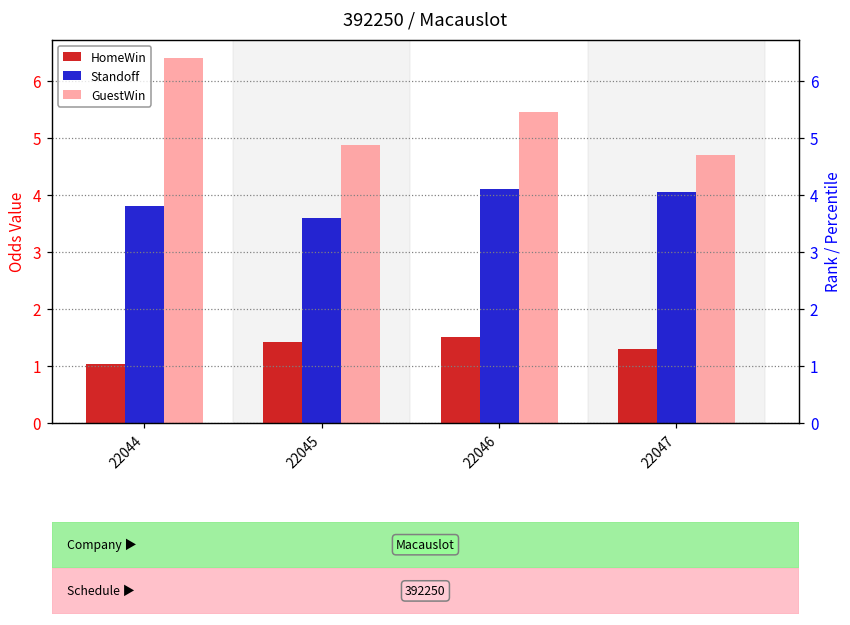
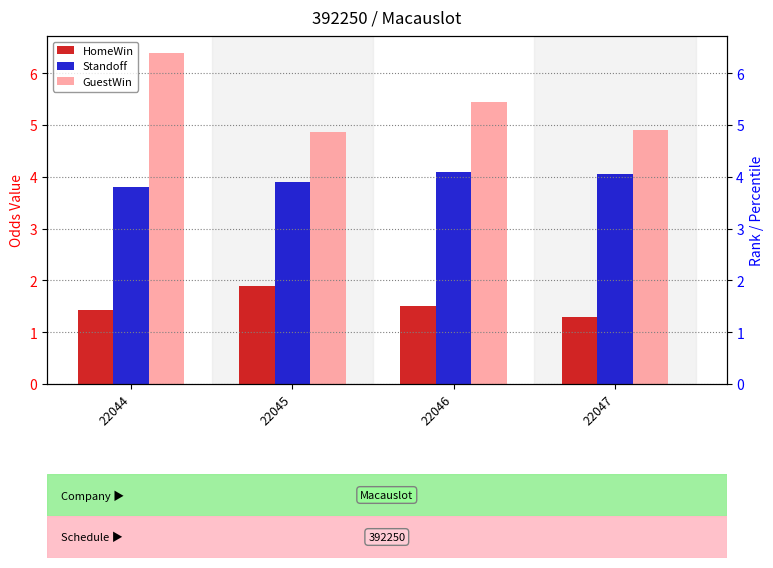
  {
    "HomeWin": {
-     "22044": 1.0,
-     "22045": 1.4,
+     "22044": 1.4,
+     "22045": 1.9,
      "22046": 1.5,
      "22047": 1.3
    },
    "Standoff": {
      "22044": 3.8,
-     "22045": 3.6,
+     "22045": 3.9,
      "22046": 4.1,
      "22047": 4.1
    },
    "GuestWin": {
      "22044": 6.4,
      "22045": 4.9,
      "22046": 5.5,
-     "22047": 4.7
+     "22047": 4.9
    }
  }
